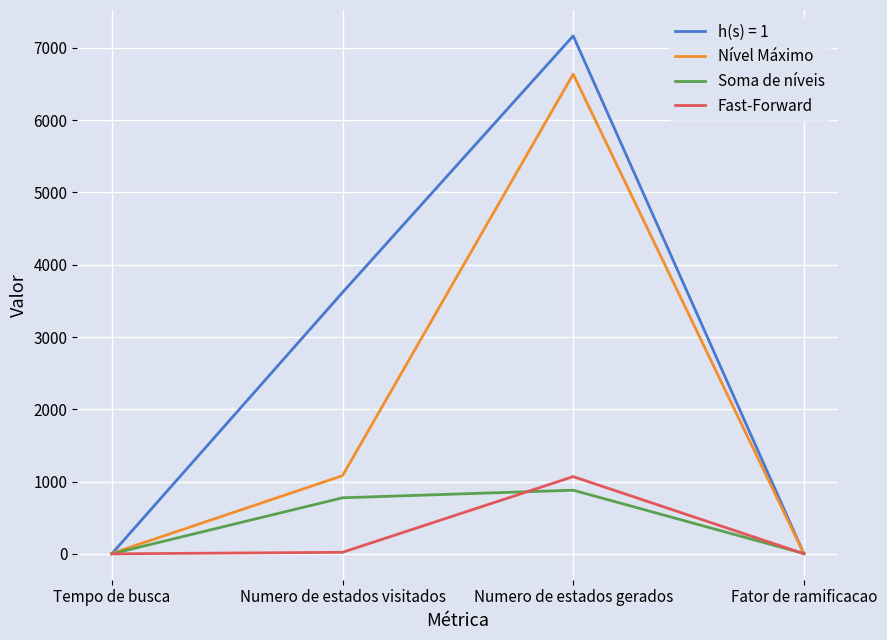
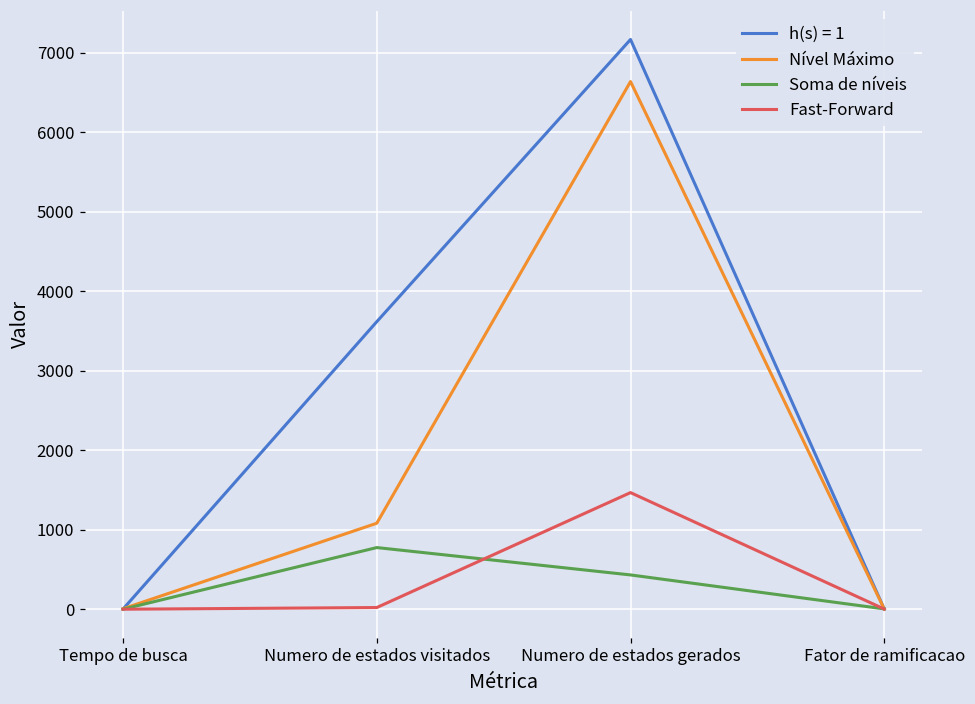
  {
    "h(s) = 1": {
      "Numero de estados visitados": 3600,
      "Numero de estados gerados": 7200
    },
    "Nível Máximo": {
      "Numero de estados visitados": 1100,
      "Numero de estados gerados": 6600
    },
    "Soma de níveis": {
      "Numero de estados visitados": 800,
-     "Numero de estados gerados": 900
+     "Numero de estados gerados": 400
    },
    "Fast-Forward": {
      "Numero de estados visitados": 0,
-     "Numero de estados gerados": 1100
+     "Numero de estados gerados": 1500
    }
  }
